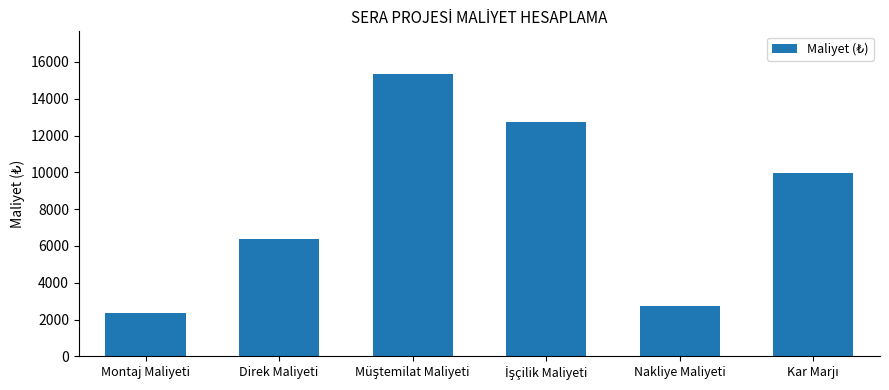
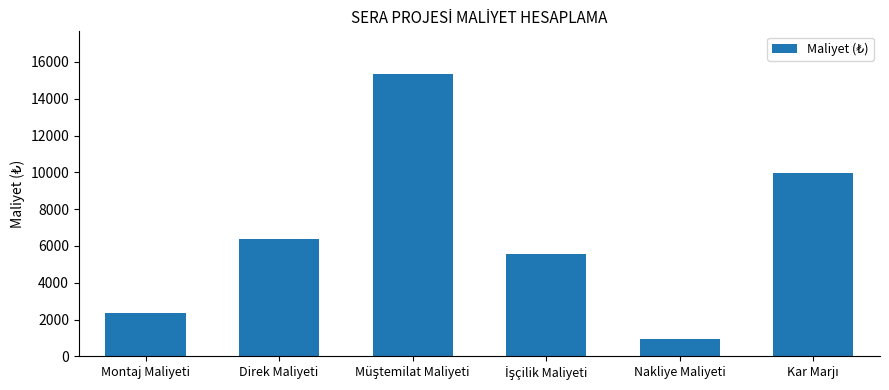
  {
    "Montaj Maliyeti": 2400,
    "Direk Maliyeti": 6400,
    "Müştemilat Maliyeti": 15400,
-   "İşçilik Maliyeti": 12700,
-   "Nakliye Maliyeti": 2700,
+   "İşçilik Maliyeti": 5500,
+   "Nakliye Maliyeti": 900,
    "Kar Marjı": 9900
  }
